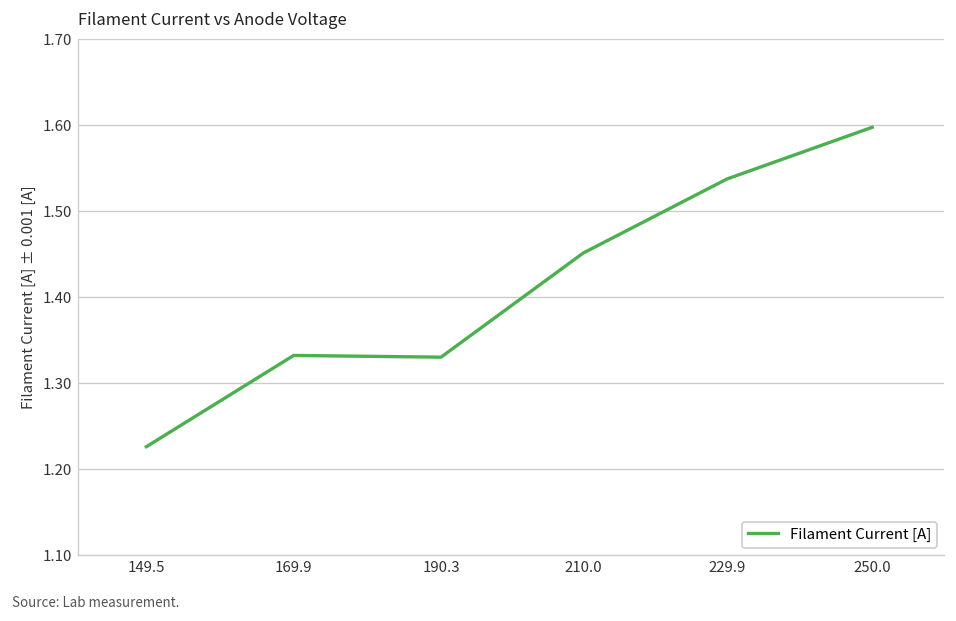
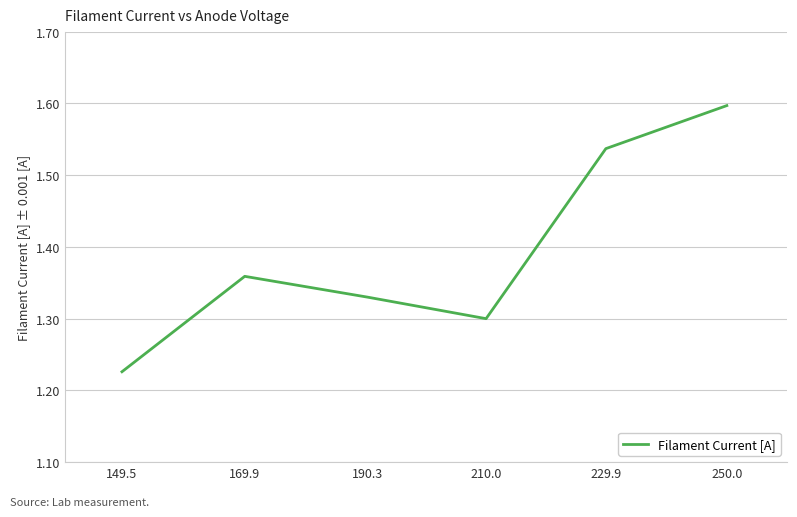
  {
    "149.5": 1.23,
-   "169.9": 1.33,
+   "169.9": 1.36,
    "190.3": 1.33,
-   "210.0": 1.45,
+   "210.0": 1.30,
    "229.9": 1.54,
    "250.0": 1.60
  }
